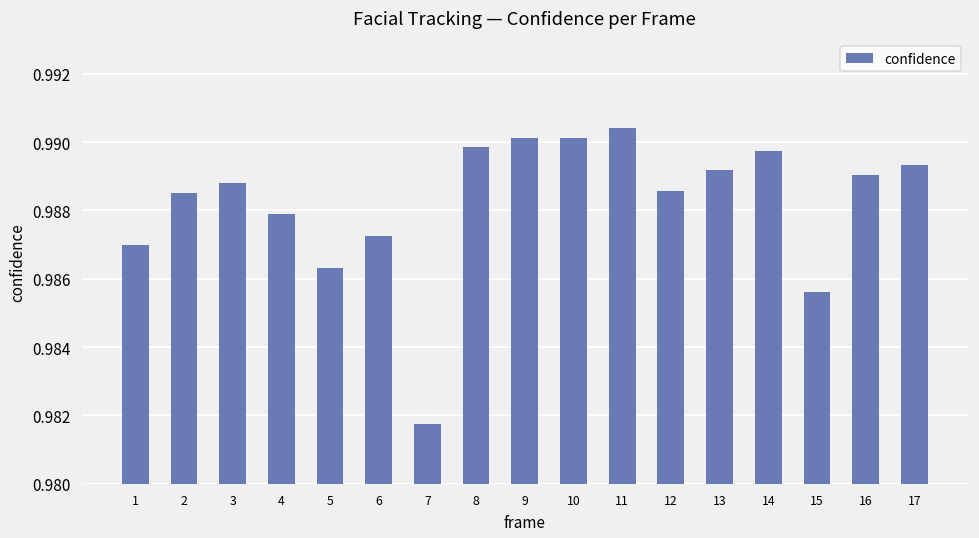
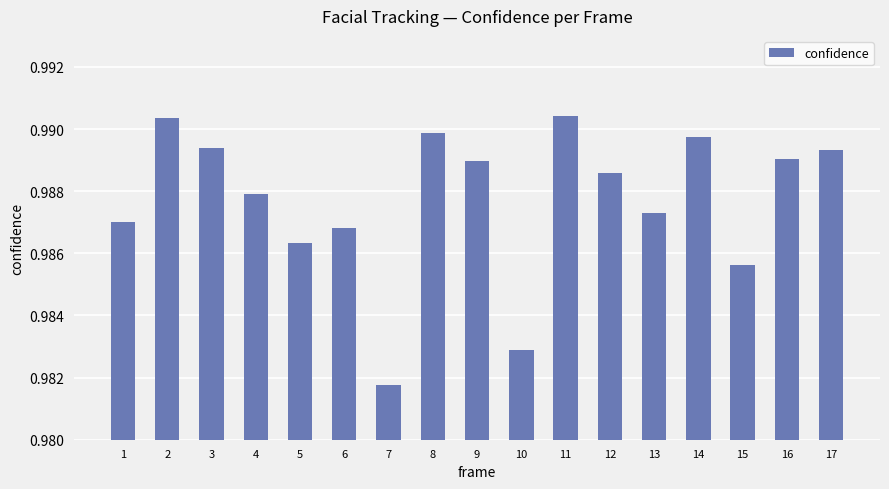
  {
    "1": 0.9870,
-   "2": 0.9885,
-   "3": 0.9888,
+   "2": 0.9904,
+   "3": 0.9894,
    "4": 0.9879,
    "5": 0.9863,
-   "6": 0.9872,
+   "6": 0.9868,
    "7": 0.9818,
    "8": 0.9899,
-   "9": 0.9901,
-   "10": 0.9901,
+   "9": 0.9890,
+   "10": 0.9829,
    "11": 0.9904,
    "12": 0.9886,
-   "13": 0.9892,
+   "13": 0.9873,
    "14": 0.9898,
    "15": 0.9856,
    "16": 0.9890,
    "17": 0.9893
  }
